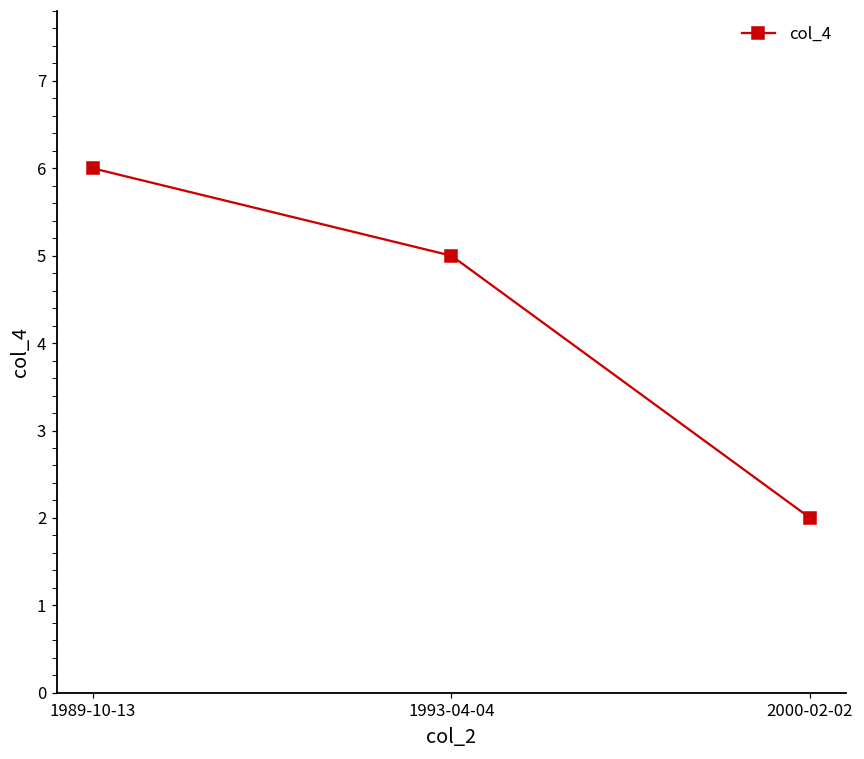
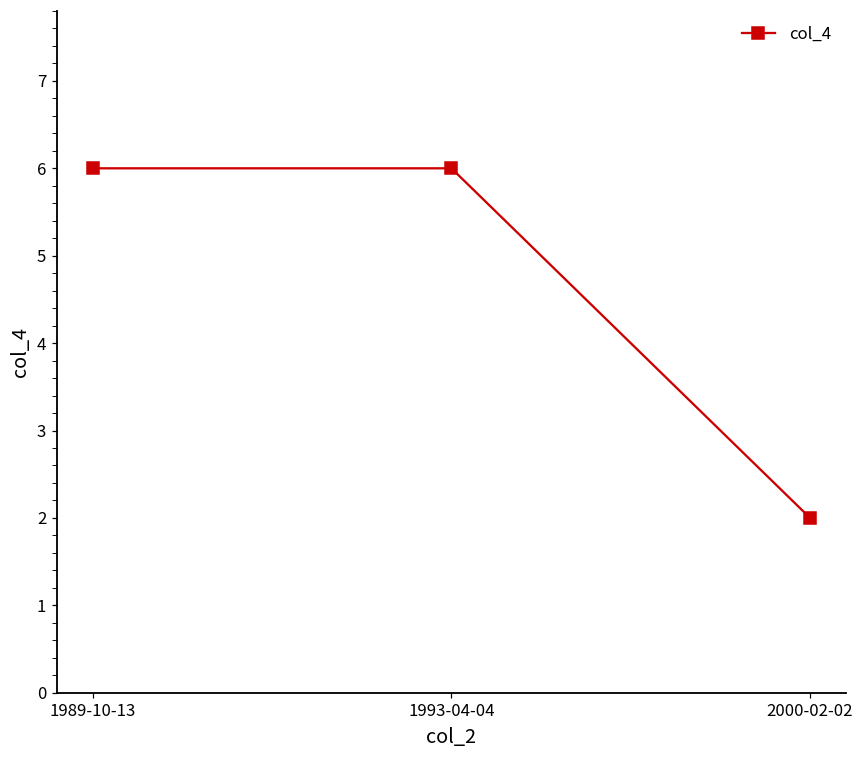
  {
    "1989-10-13": 6,
-   "1993-04-04": 5,
+   "1993-04-04": 6,
    "2000-02-02": 2
  }
